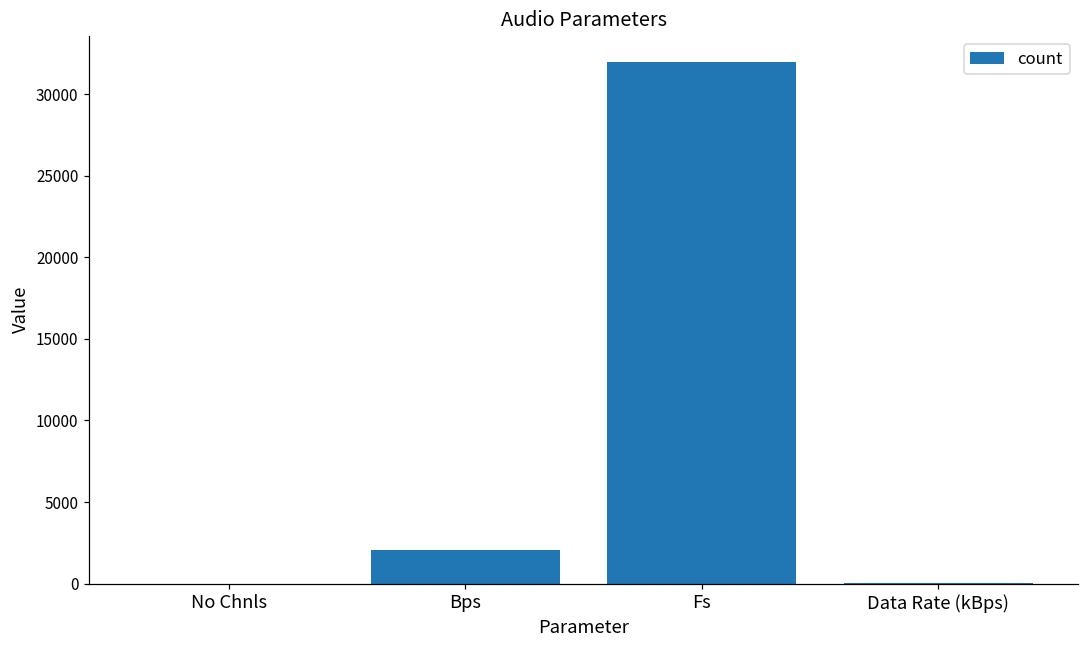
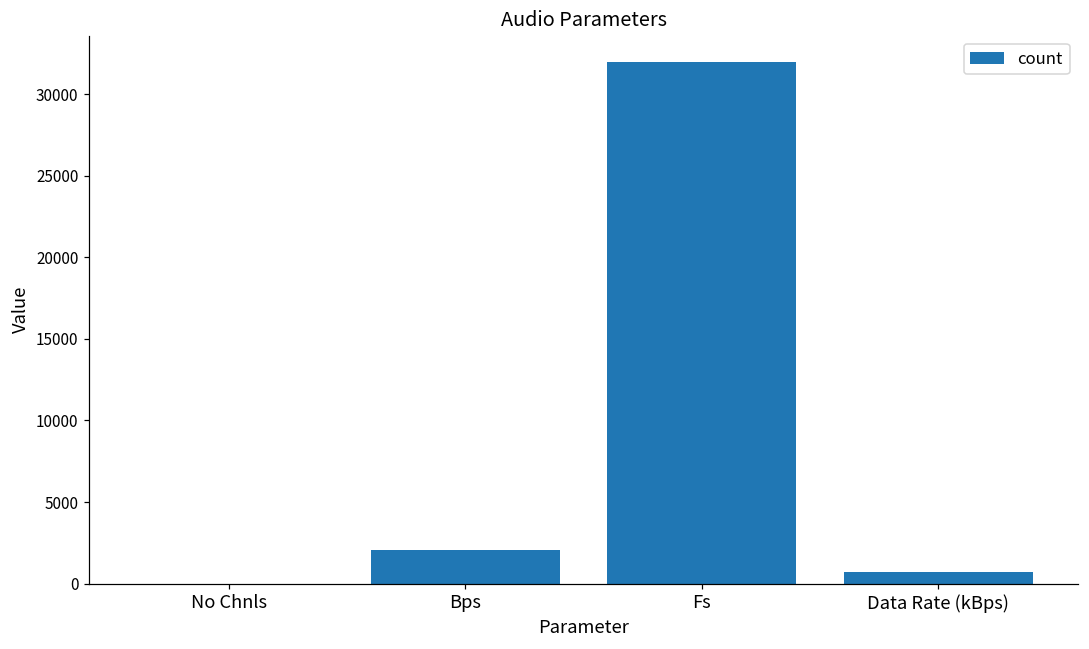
  {
    "Bps": 2100,
    "Fs": 32000,
-   "Data Rate (kBps)": 100
+   "Data Rate (kBps)": 700
  }
